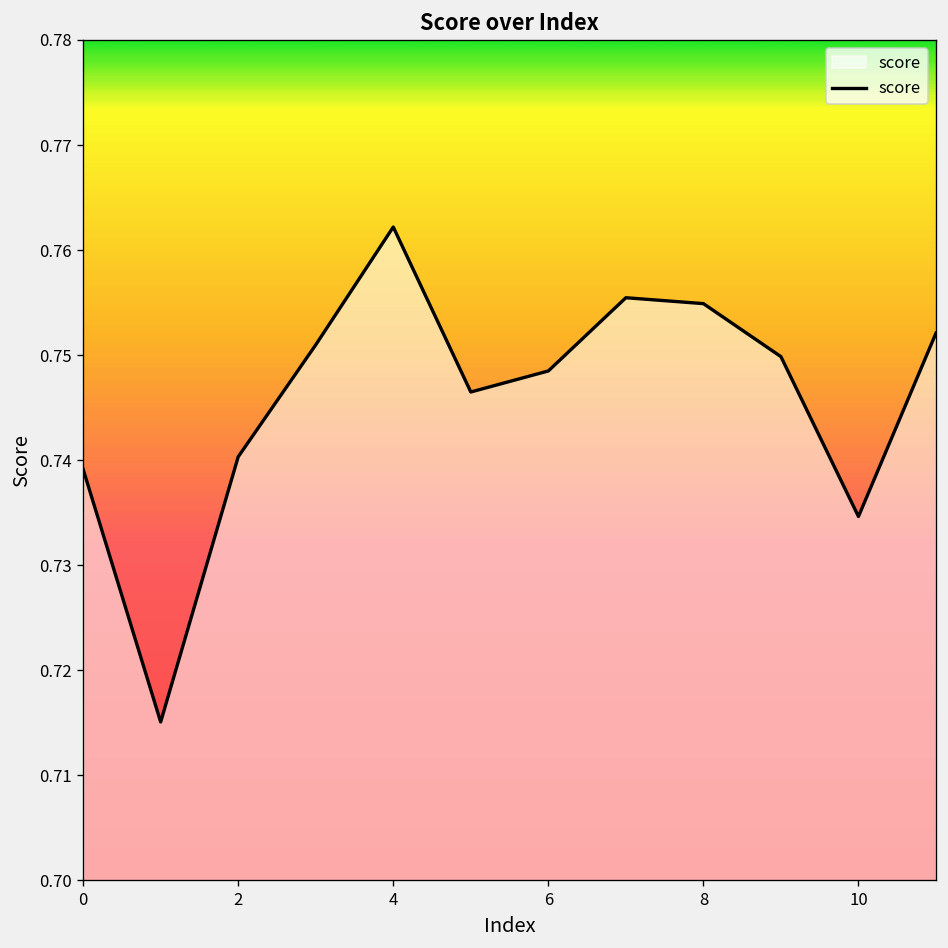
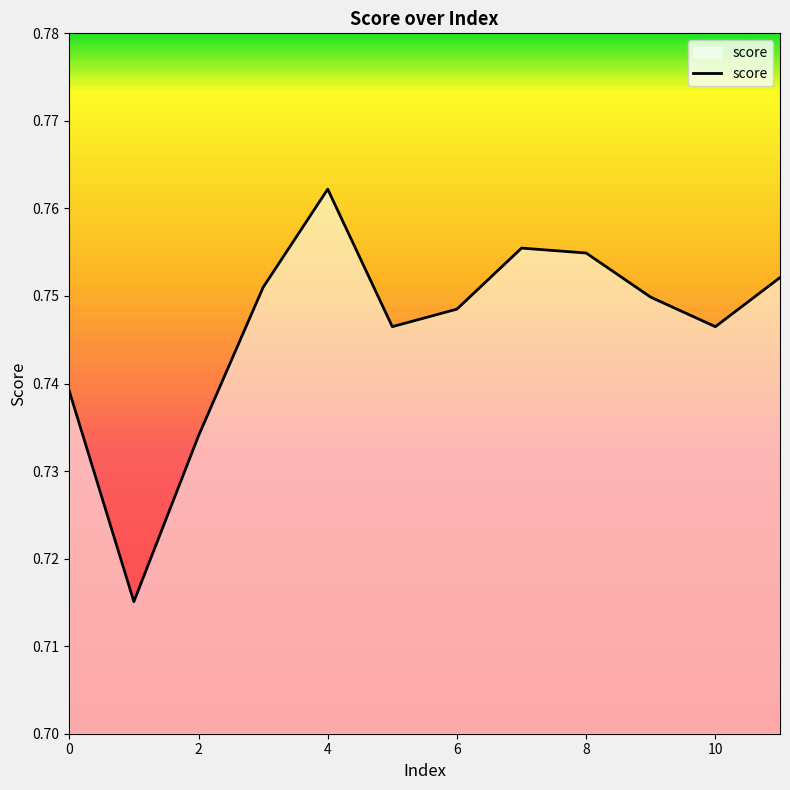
  {
    "0": 0.739,
-   "2": 0.740,
+   "2": 0.734,
    "4": 0.762,
    "6": 0.748,
    "8": 0.755,
-   "10": 0.735
+   "10": 0.746
  }
